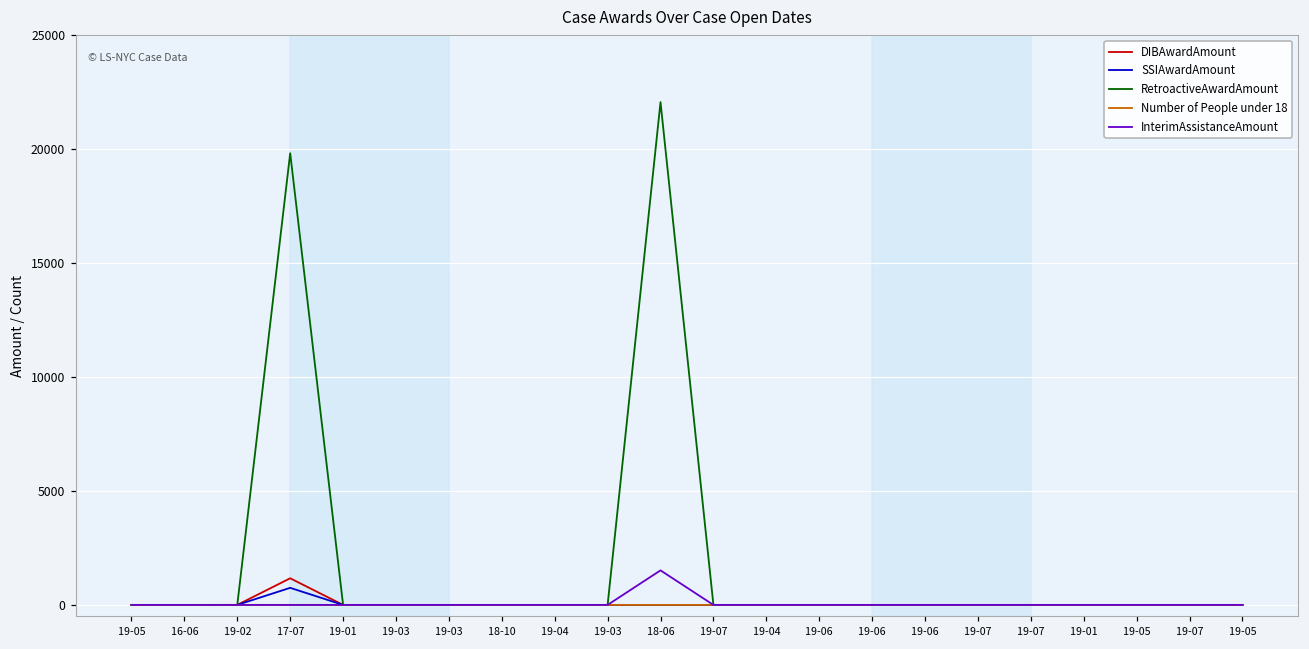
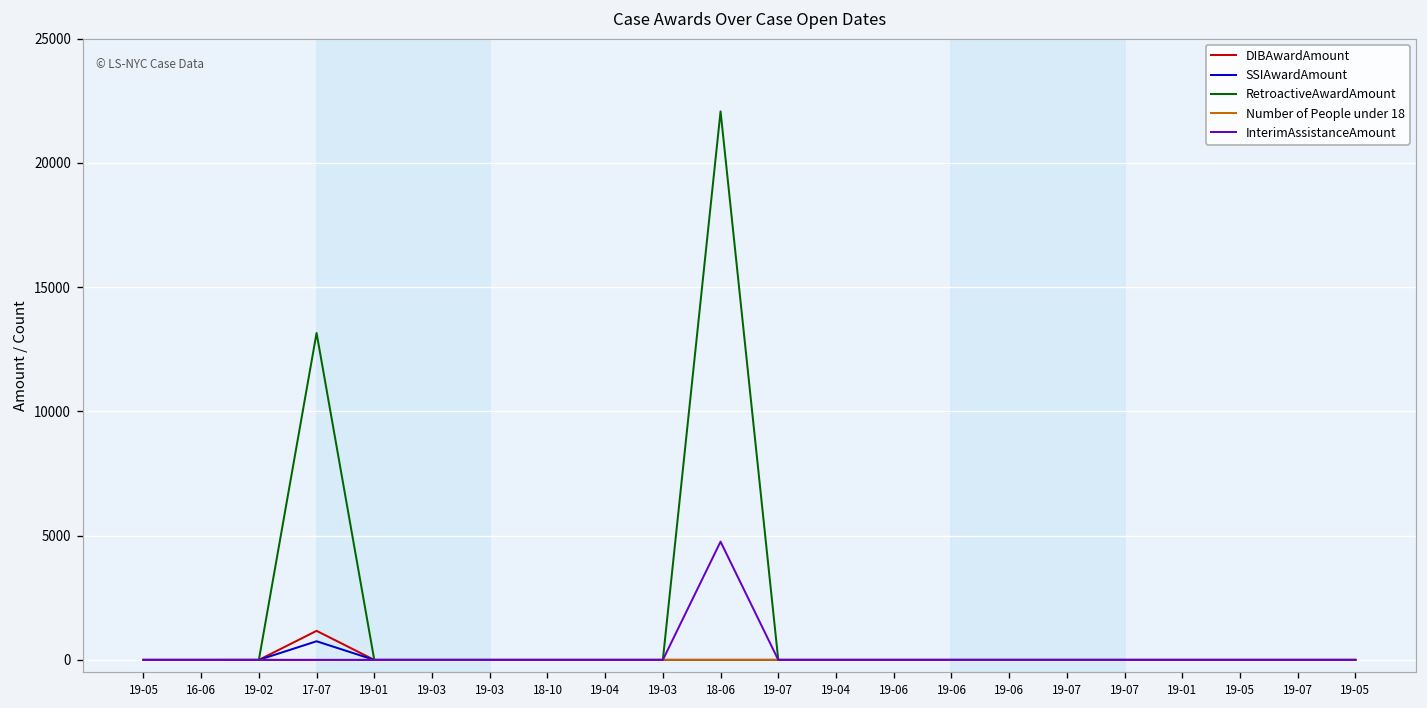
  {
    "DIBAwardAmount": {
      "17-07": 1200
    },
    "SSIAwardAmount": {
      "17-07": 800
    },
    "RetroactiveAwardAmount": {
-     "17-07": 19800,
+     "17-07": 13200,
      "18-06": 22100
    },
    "InterimAssistanceAmount": {
-     "18-06": 1500
+     "18-06": 4800
    }
  }
